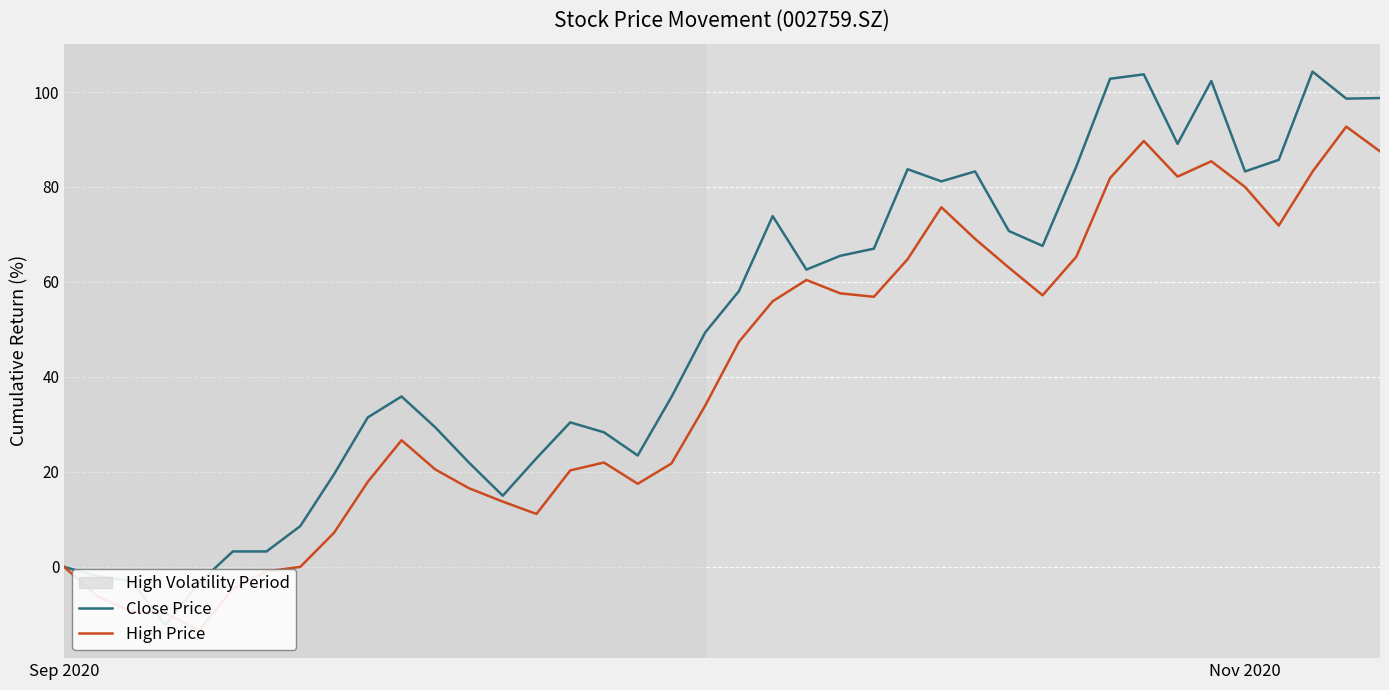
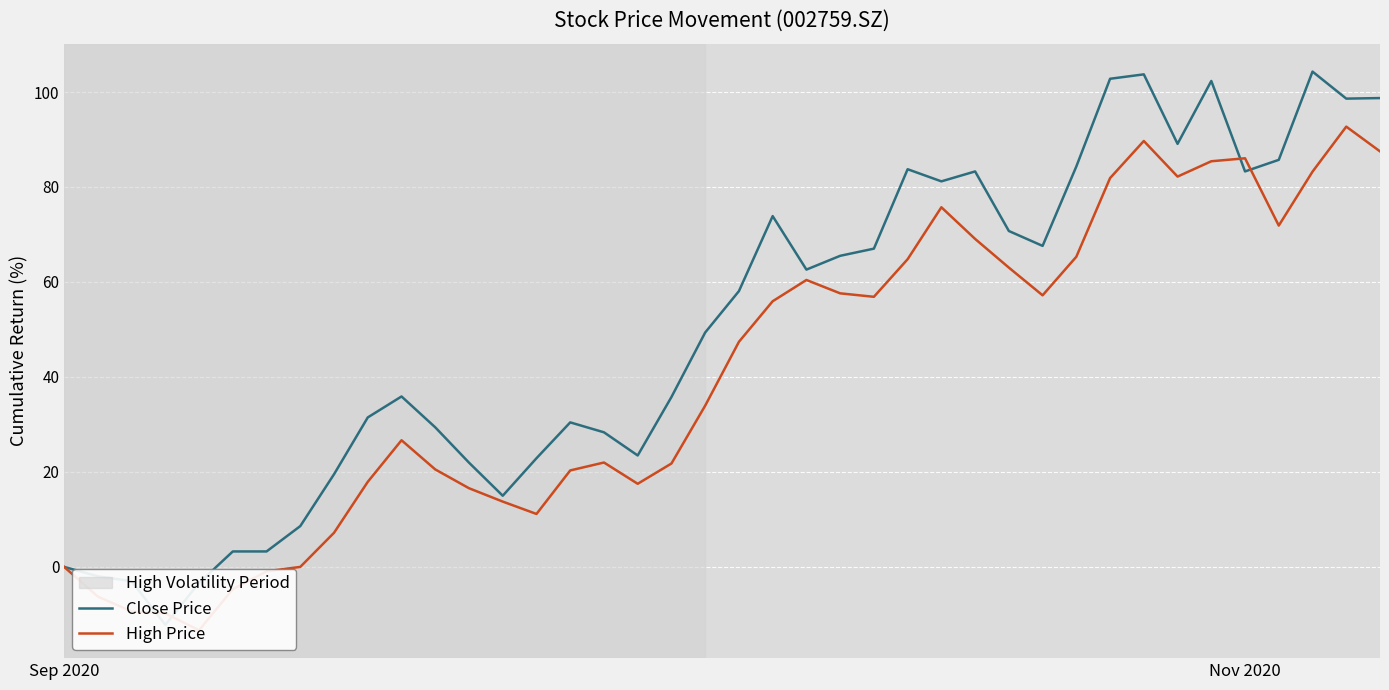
  {
    "Close Price": {
      "Nov 2020": 83
    },
    "High Price": {
-     "Nov 2020": 80
+     "Nov 2020": 86
    }
  }
